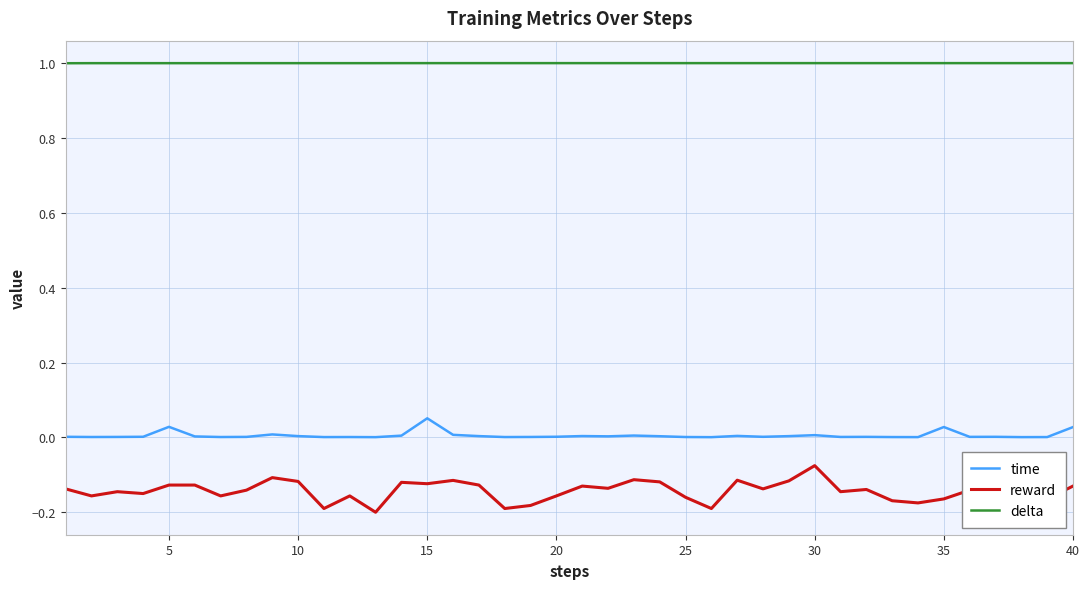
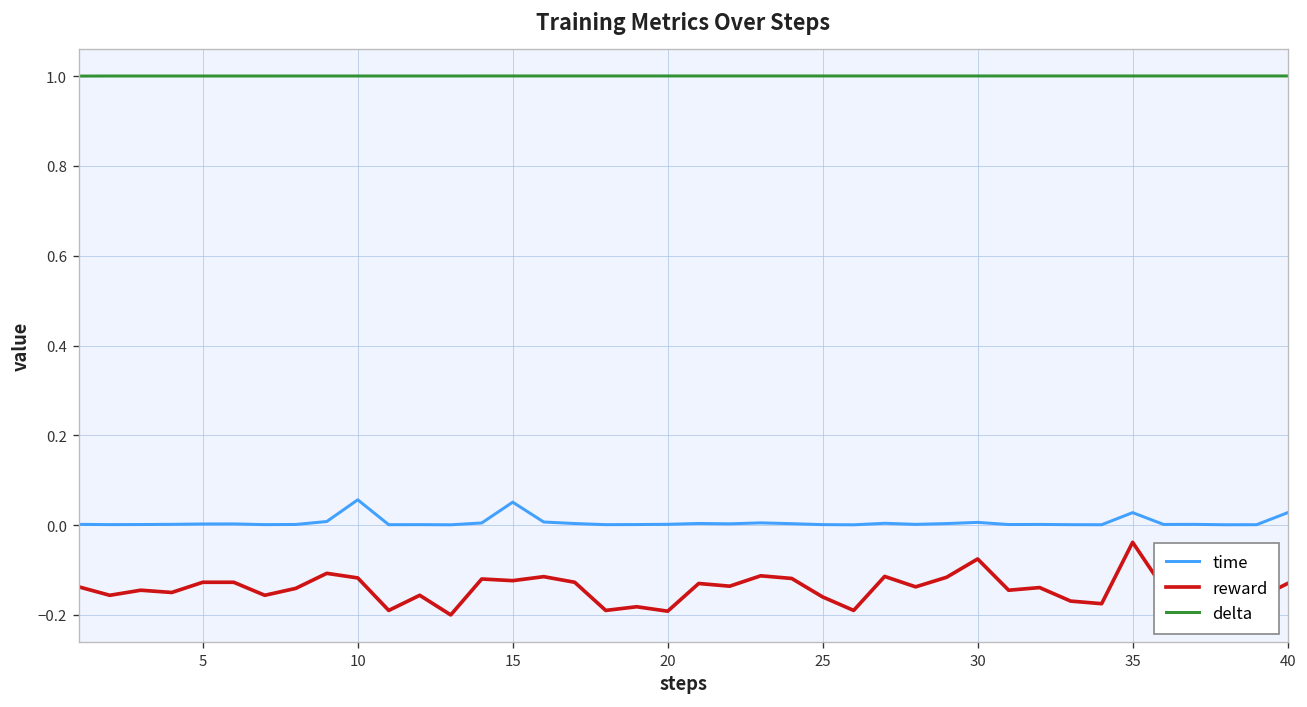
  {
    "time": {
-     "5": 0.03,
-     "10": 0.00,
+     "5": 0.00,
+     "10": 0.06,
      "15": 0.05,
      "20": 0.00,
      "25": 0.00,
      "30": 0.01,
      "35": 0.03,
      "40": 0.03
    },
    "reward": {
      "5": -0.13,
      "10": -0.12,
      "15": -0.12,
-     "20": -0.16,
+     "20": -0.19,
      "25": -0.16,
      "30": -0.08,
-     "35": -0.16,
+     "35": -0.04,
      "40": -0.13
    },
    "delta": {
      "5": 1.00,
      "10": 1.00,
      "15": 1.00,
      "20": 1.00,
      "25": 1.00,
      "30": 1.00,
      "35": 1.00,
      "40": 1.00
    }
  }
